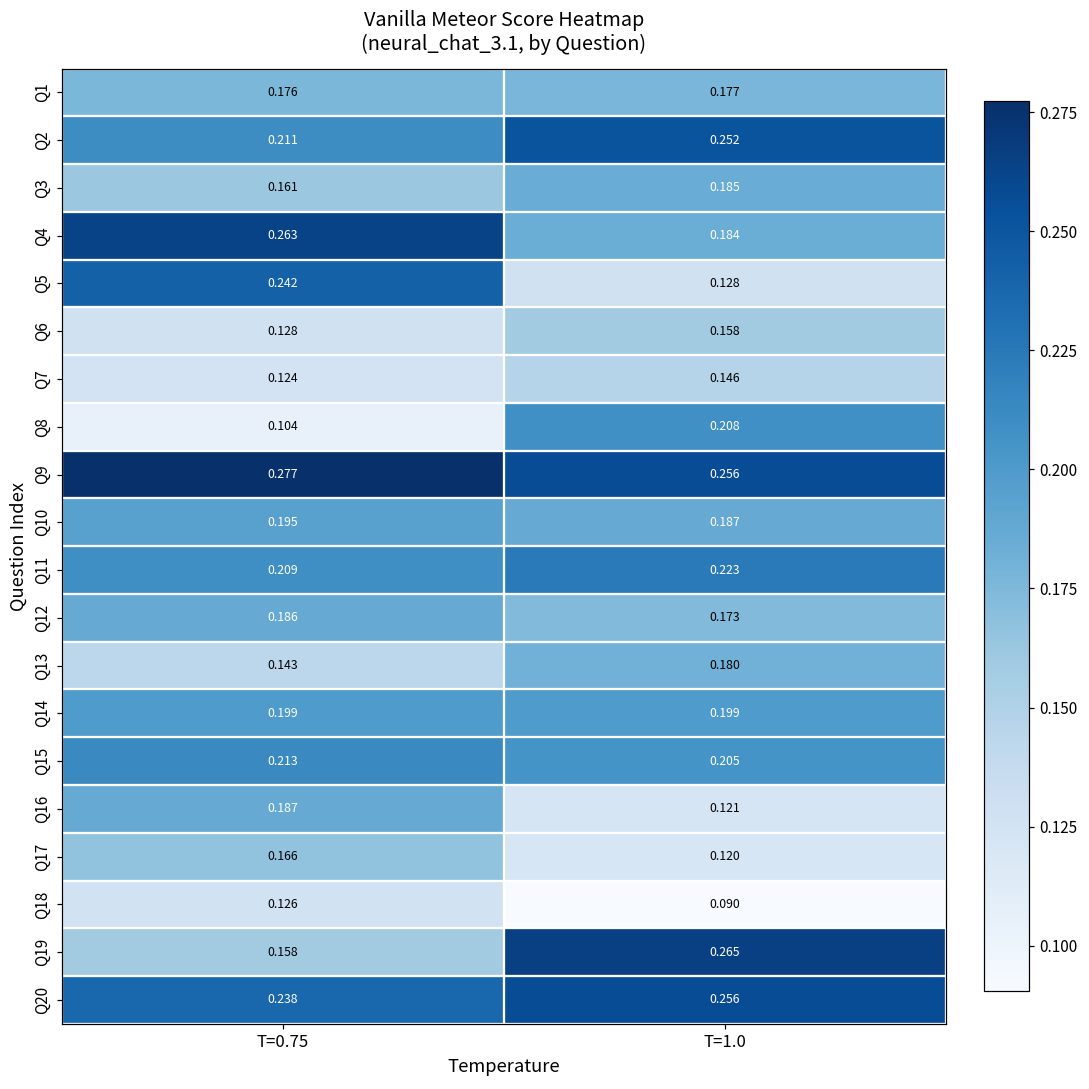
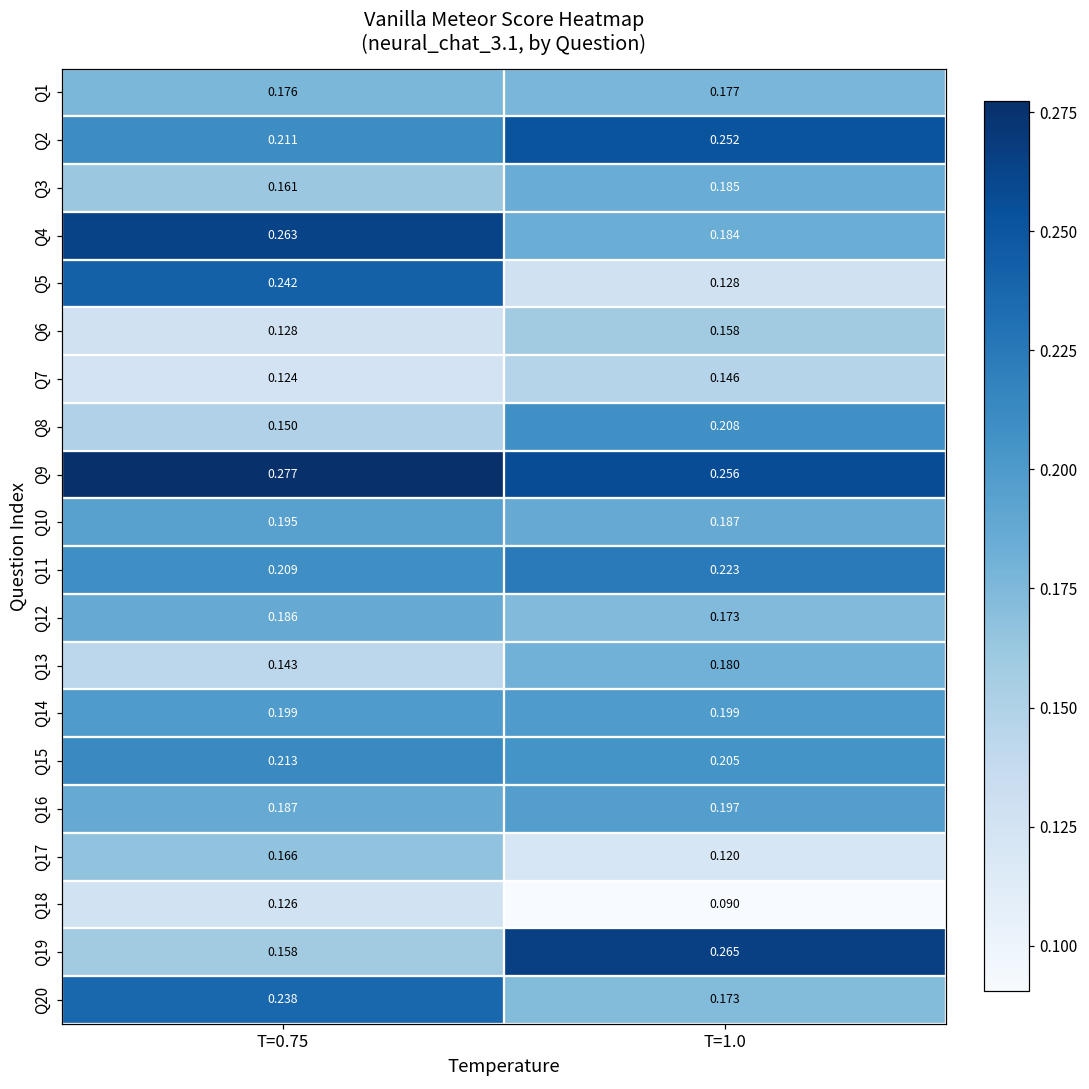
  {
    "Q1": {
      "T=0.75": 0.176,
      "T=1.0": 0.177
    },
    "Q2": {
      "T=0.75": 0.211,
      "T=1.0": 0.252
    },
    "Q3": {
      "T=0.75": 0.161,
      "T=1.0": 0.185
    },
    "Q4": {
      "T=0.75": 0.263,
      "T=1.0": 0.184
    },
    "Q5": {
      "T=0.75": 0.242,
      "T=1.0": 0.128
    },
    "Q6": {
      "T=0.75": 0.128,
      "T=1.0": 0.158
    },
    "Q7": {
      "T=0.75": 0.124,
      "T=1.0": 0.146
    },
    "Q8": {
-     "T=0.75": 0.104,
+     "T=0.75": 0.150,
      "T=1.0": 0.208
    },
    "Q9": {
      "T=0.75": 0.277,
      "T=1.0": 0.256
    },
    "Q10": {
      "T=0.75": 0.195,
      "T=1.0": 0.187
    },
    "Q11": {
      "T=0.75": 0.209,
      "T=1.0": 0.223
    },
    "Q12": {
      "T=0.75": 0.186,
      "T=1.0": 0.173
    },
    "Q13": {
      "T=0.75": 0.143,
      "T=1.0": 0.180
    },
    "Q14": {
      "T=0.75": 0.199,
      "T=1.0": 0.199
    },
    "Q15": {
      "T=0.75": 0.213,
      "T=1.0": 0.205
    },
    "Q16": {
      "T=0.75": 0.187,
-     "T=1.0": 0.121
+     "T=1.0": 0.197
    },
    "Q17": {
      "T=0.75": 0.166,
      "T=1.0": 0.120
    },
    "Q18": {
      "T=0.75": 0.126,
      "T=1.0": 0.090
    },
    "Q19": {
      "T=0.75": 0.158,
      "T=1.0": 0.265
    },
    "Q20": {
      "T=0.75": 0.238,
-     "T=1.0": 0.256
+     "T=1.0": 0.173
    }
  }
